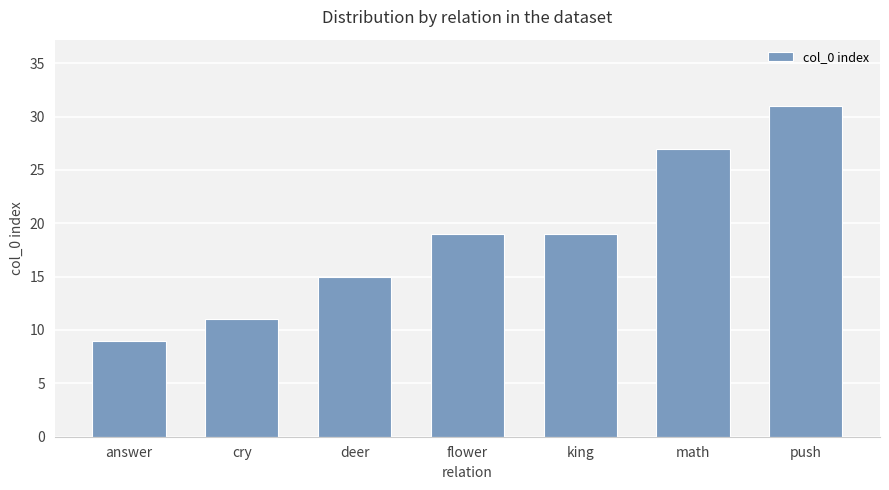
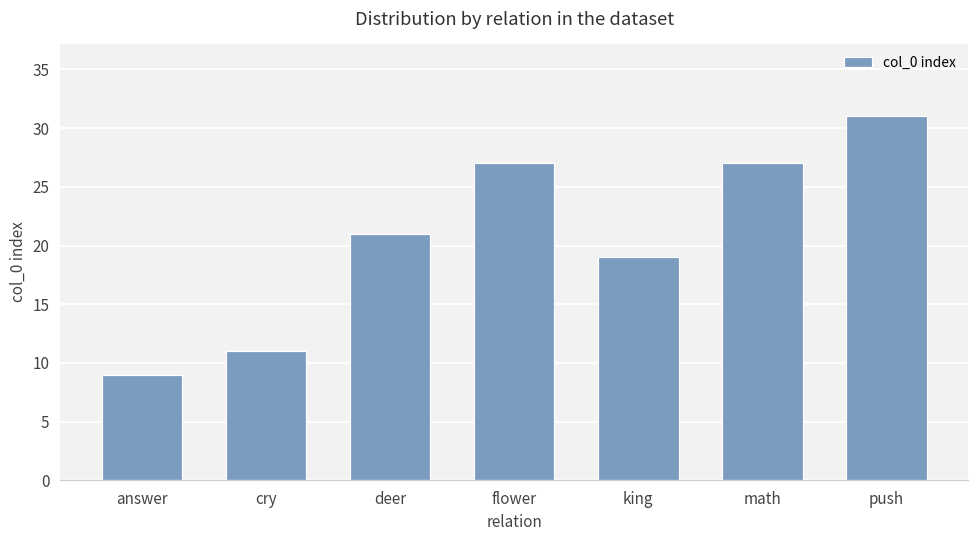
  {
    "answer": 9,
    "cry": 11,
-   "deer": 15,
-   "flower": 19,
+   "deer": 21,
+   "flower": 27,
    "king": 19,
    "math": 27,
    "push": 31
  }
